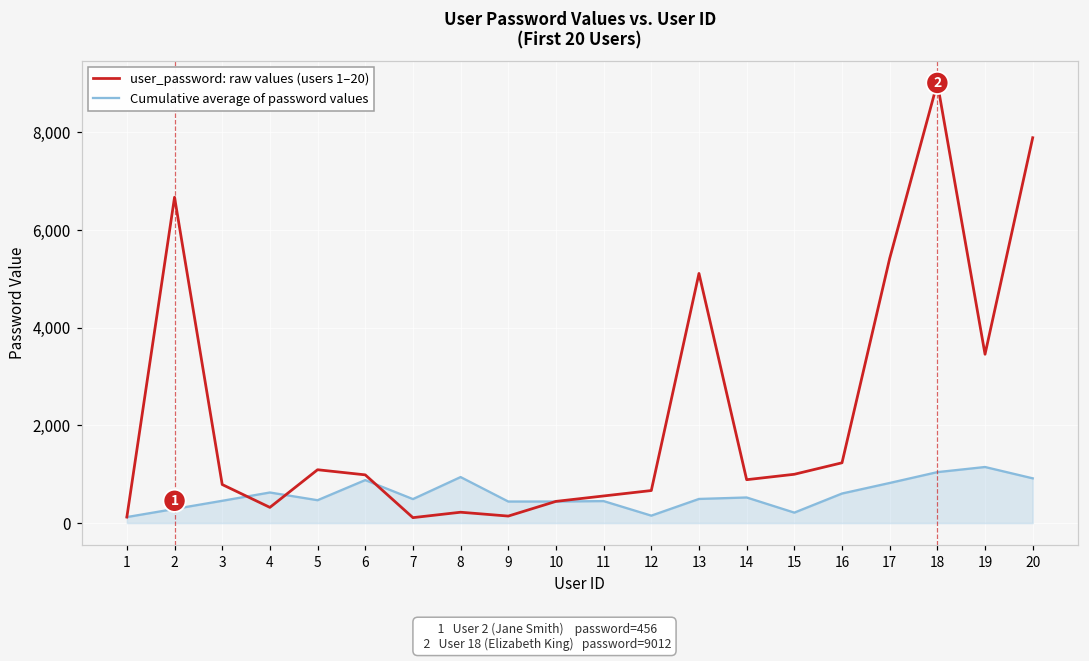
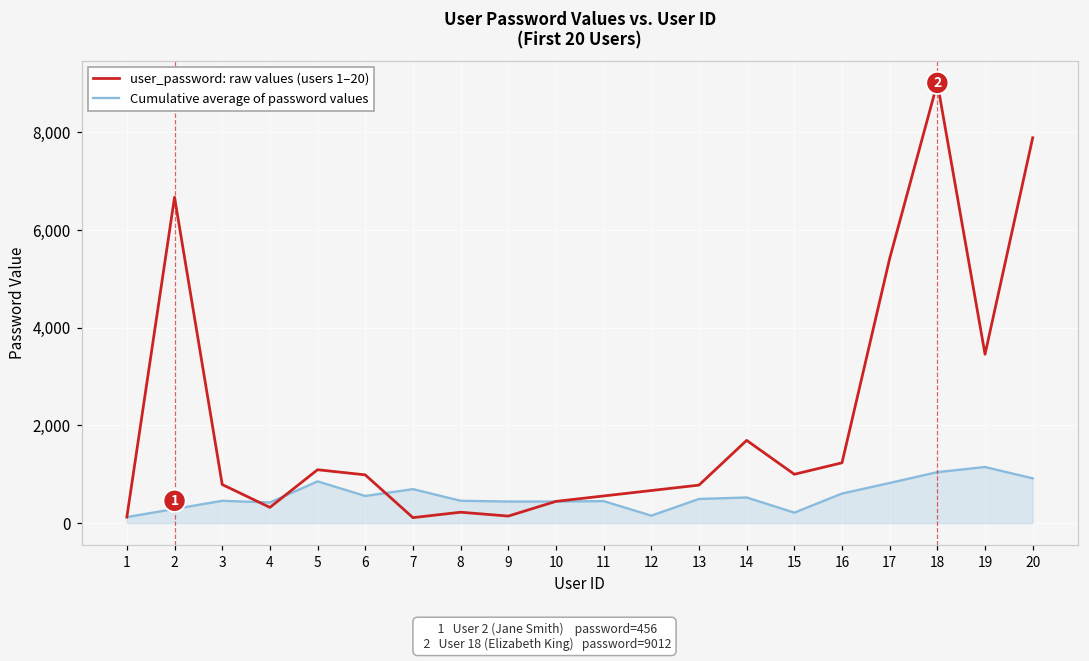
  {
    "user_password: raw values (users 1–20)": {
      "2": "6,700",
      "3": "800",
      "4": "300",
      "5": "1,100",
      "6": "1,000",
      "7": "100",
      "8": "200",
      "9": "100",
      "11": "600",
      "12": "700",
-     "13": "5,100",
-     "14": "900",
+     "13": "800",
+     "14": "1,700",
      "15": "1,000",
      "16": "1,200",
      "17": "5,400",
      "19": "3,500",
      "20": "7,900"
    },
    "Cumulative average of password values": {
      "3": "500",
-     "4": "600",
-     "5": "500",
-     "6": "900",
-     "7": "500",
-     "8": "900",
+     "4": "400",
+     "5": "900",
+     "6": "600",
+     "7": "700",
+     "8": "500",
      "9": "400",
      "11": "500",
      "12": "200",
      "13": "500",
      "14": "500",
      "15": "200",
      "16": "600",
      "17": "800",
      "18": "1,000",
      "19": "1,100",
      "20": "900"
    }
  }
